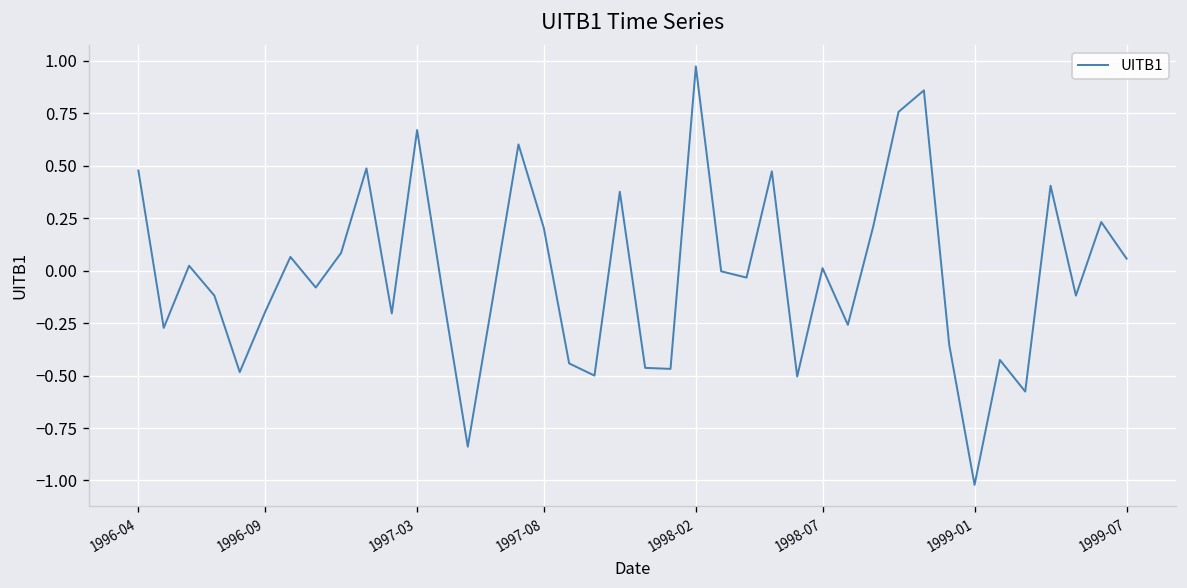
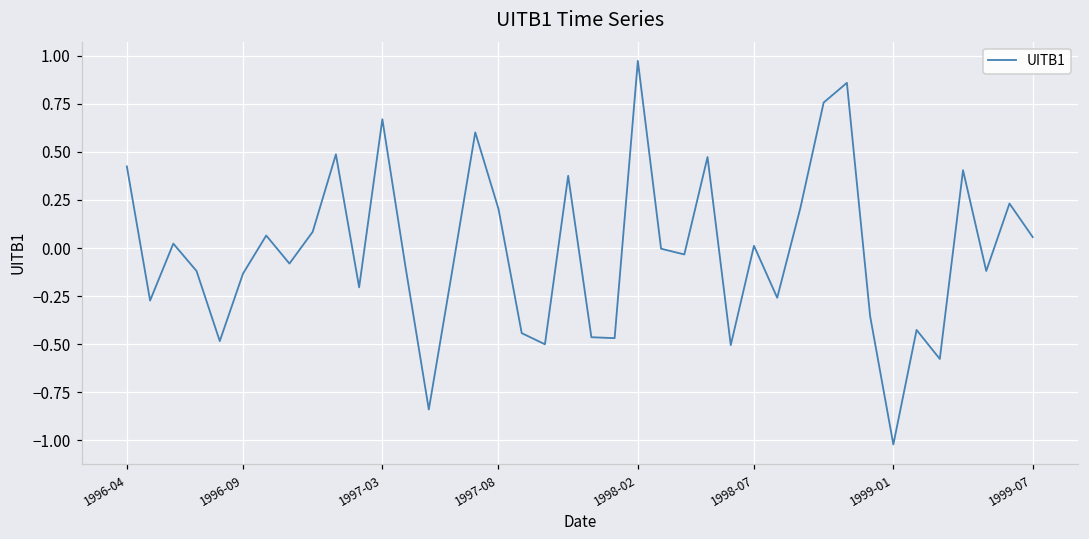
  {
-   "1996-04": 0.48,
-   "1996-09": -0.20,
+   "1996-04": 0.42,
+   "1996-09": -0.13,
    "1997-03": 0.67,
    "1997-08": 0.20,
    "1998-02": 0.97,
    "1998-07": 0.01,
    "1999-01": -1.02,
    "1999-07": 0.06
  }
